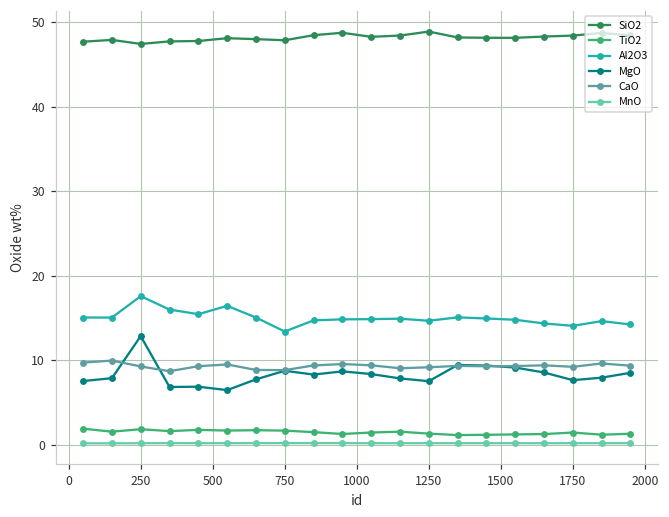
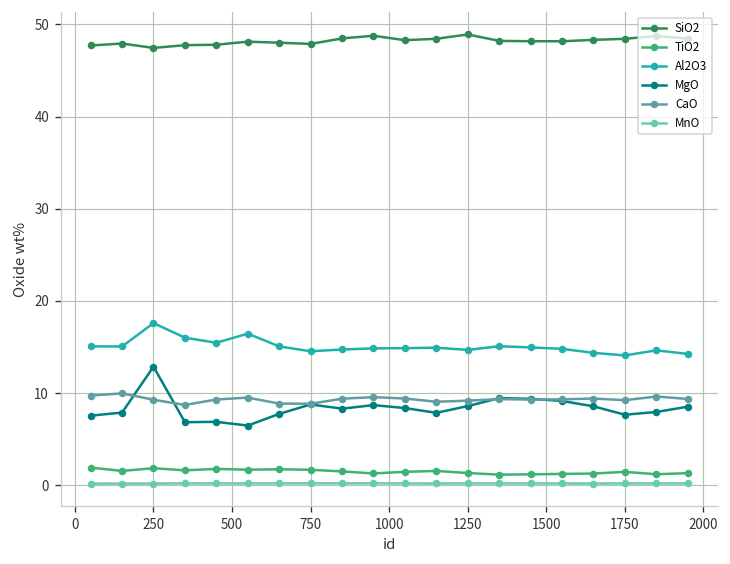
  {
    "Al2O3": {
      "250": 18,
-     "750": 13,
+     "750": 15,
      "1250": 15,
      "1750": 14
    },
    "MgO": {
      "250": 13,
-     "1250": 8,
+     "1250": 9,
      "1750": 8
    }
  }
